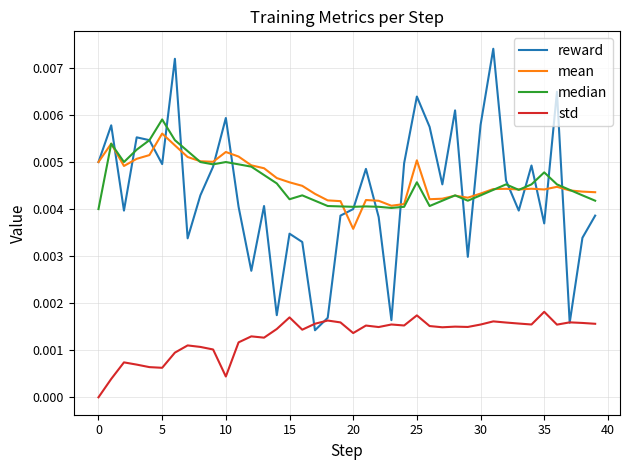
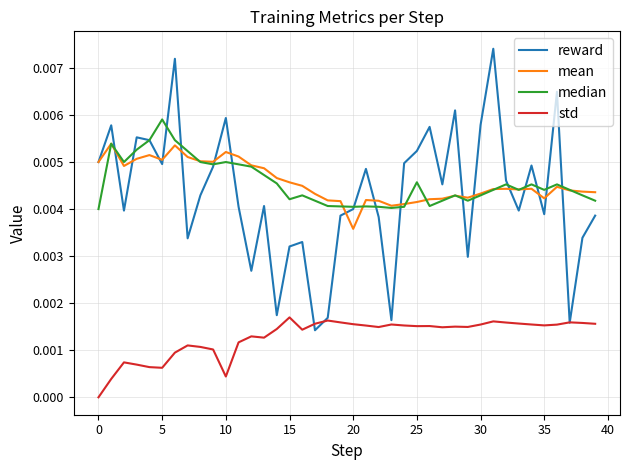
  {
    "reward": {
      "5": 0.0050,
      "10": 0.0059,
-     "15": 0.0035,
-     "25": 0.0064,
+     "15": 0.0032,
+     "25": 0.0052,
      "30": 0.0058,
-     "35": 0.0037
+     "35": 0.0039
    },
    "mean": {
-     "5": 0.0056,
+     "5": 0.0050,
      "10": 0.0052,
      "15": 0.0046,
      "20": 0.0036,
-     "25": 0.0050,
-     "35": 0.0044
+     "25": 0.0042,
+     "35": 0.0042
    },
    "median": {
      "0": 0.0040,
      "5": 0.0059,
      "10": 0.0050,
      "15": 0.0042,
      "25": 0.0046,
-     "35": 0.0048
+     "35": 0.0044
    },
    "std": {
      "0": 0.0000,
      "5": 0.0006,
      "10": 0.0004,
      "15": 0.0017,
-     "20": 0.0014,
-     "25": 0.0017,
+     "20": 0.0016,
+     "25": 0.0015,
      "30": 0.0015,
-     "35": 0.0018
+     "35": 0.0015
    }
  }
